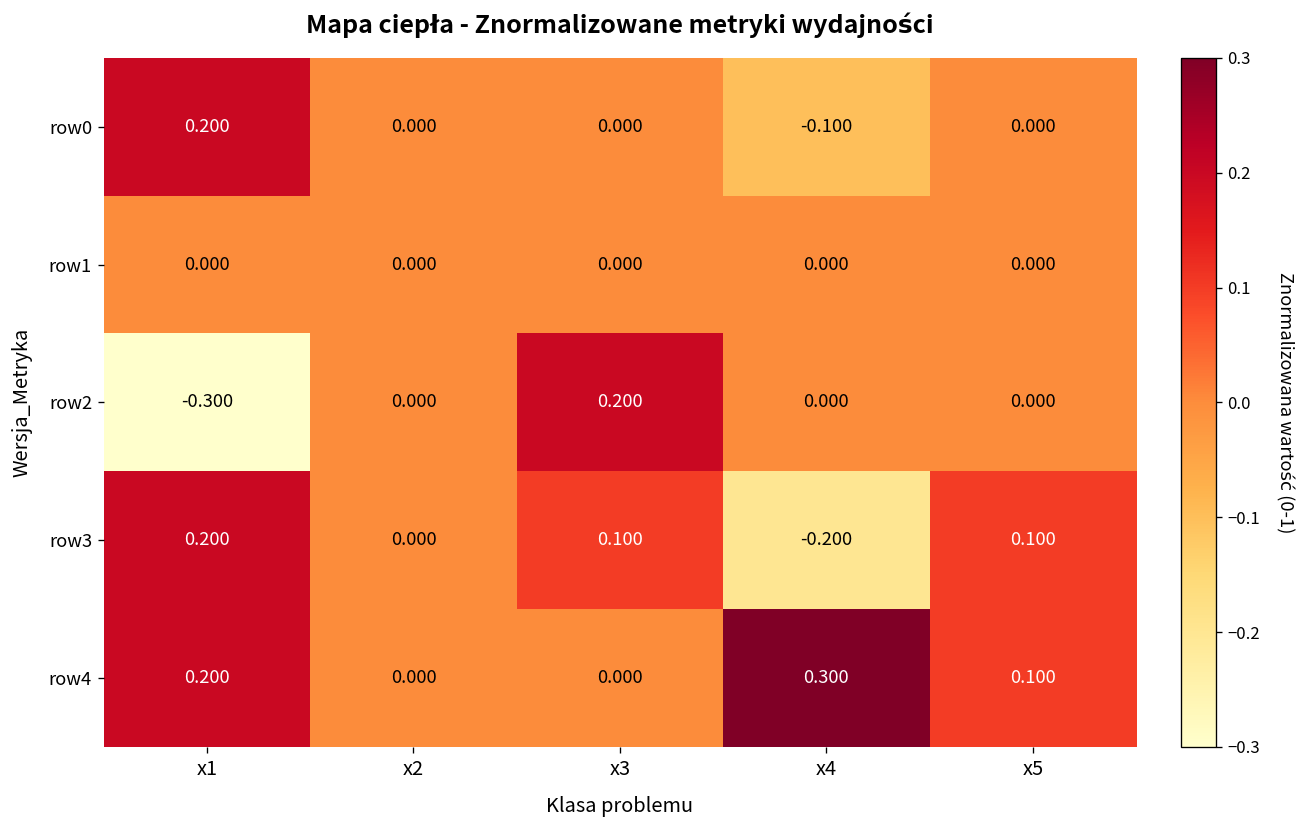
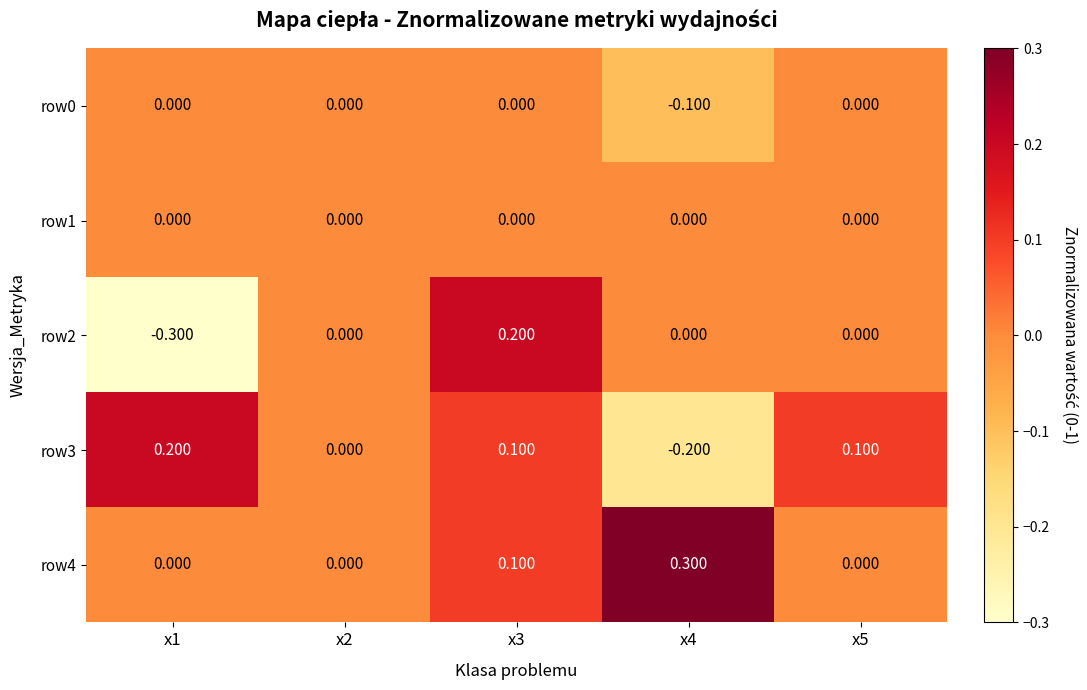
  {
    "row0": {
-     "x1": 0.200,
+     "x1": 0.000,
      "x2": 0.000,
      "x3": 0.000,
      "x4": -0.100,
      "x5": 0.000
    },
    "row1": {
      "x1": 0.000,
      "x2": 0.000,
      "x3": 0.000,
      "x4": 0.000,
      "x5": 0.000
    },
    "row2": {
      "x1": -0.300,
      "x2": 0.000,
      "x3": 0.200,
      "x4": 0.000,
      "x5": 0.000
    },
    "row3": {
      "x1": 0.200,
      "x2": 0.000,
      "x3": 0.100,
      "x4": -0.200,
      "x5": 0.100
    },
    "row4": {
-     "x1": 0.200,
+     "x1": 0.000,
      "x2": 0.000,
-     "x3": 0.000,
+     "x3": 0.100,
      "x4": 0.300,
-     "x5": 0.100
+     "x5": 0.000
    }
  }
